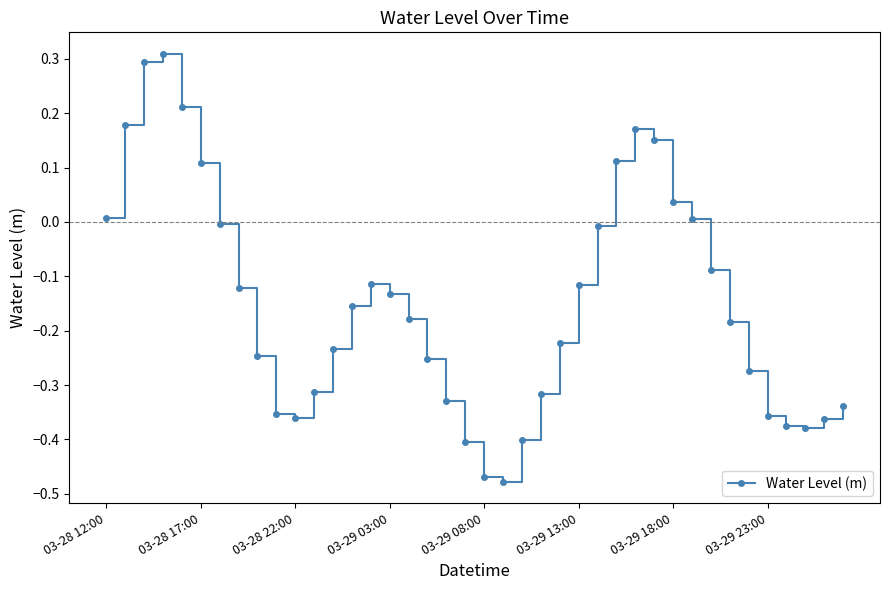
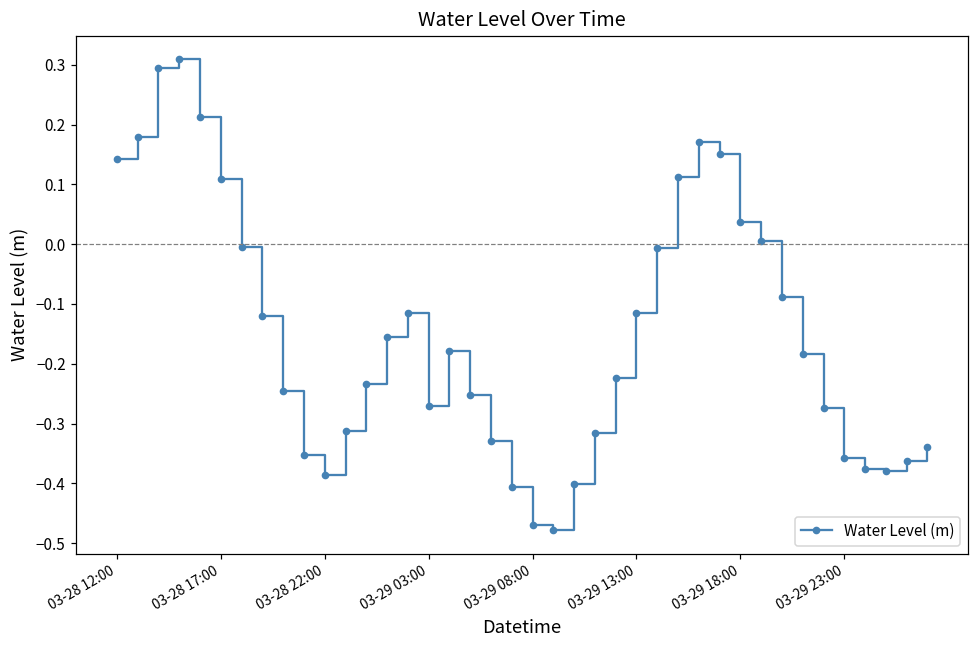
  {
-   "03-28 12:00": 0.01,
+   "03-28 12:00": 0.14,
    "03-28 17:00": 0.11,
-   "03-28 22:00": -0.36,
-   "03-29 03:00": -0.13,
+   "03-28 22:00": -0.39,
+   "03-29 03:00": -0.27,
    "03-29 08:00": -0.47,
    "03-29 13:00": -0.12,
    "03-29 18:00": 0.04,
    "03-29 23:00": -0.36
  }
